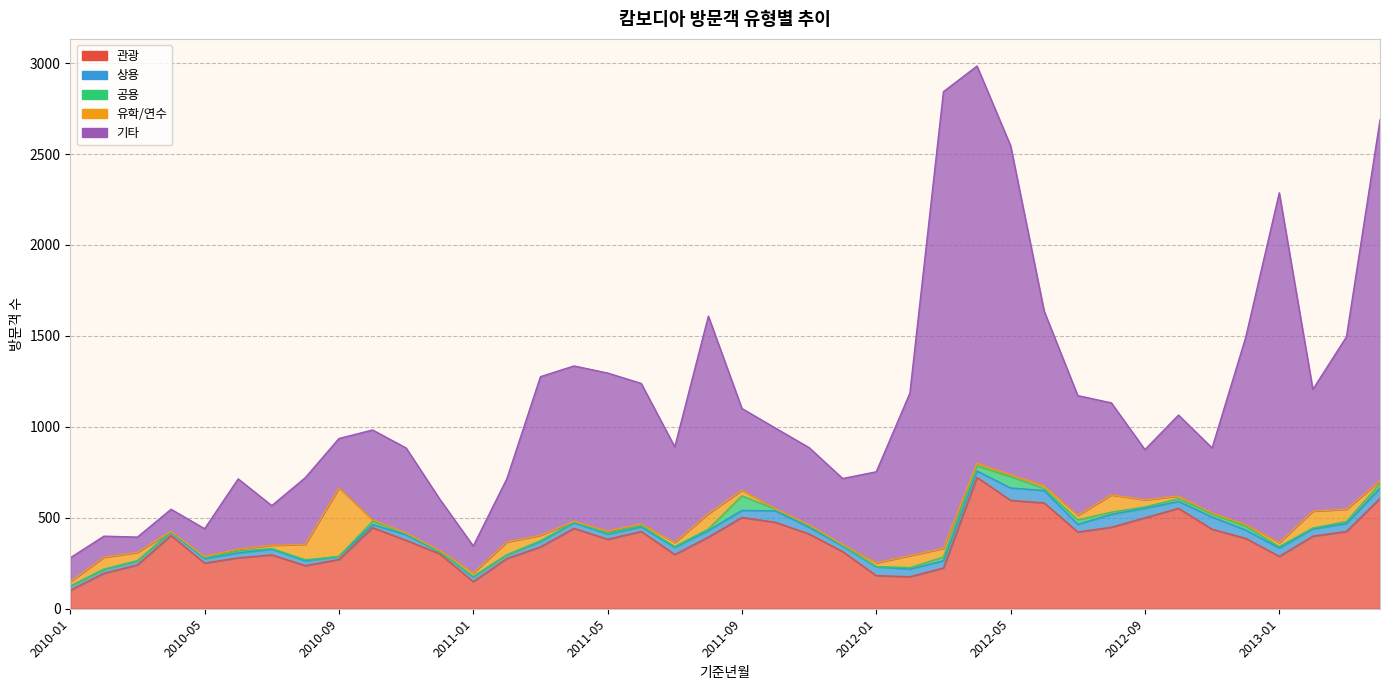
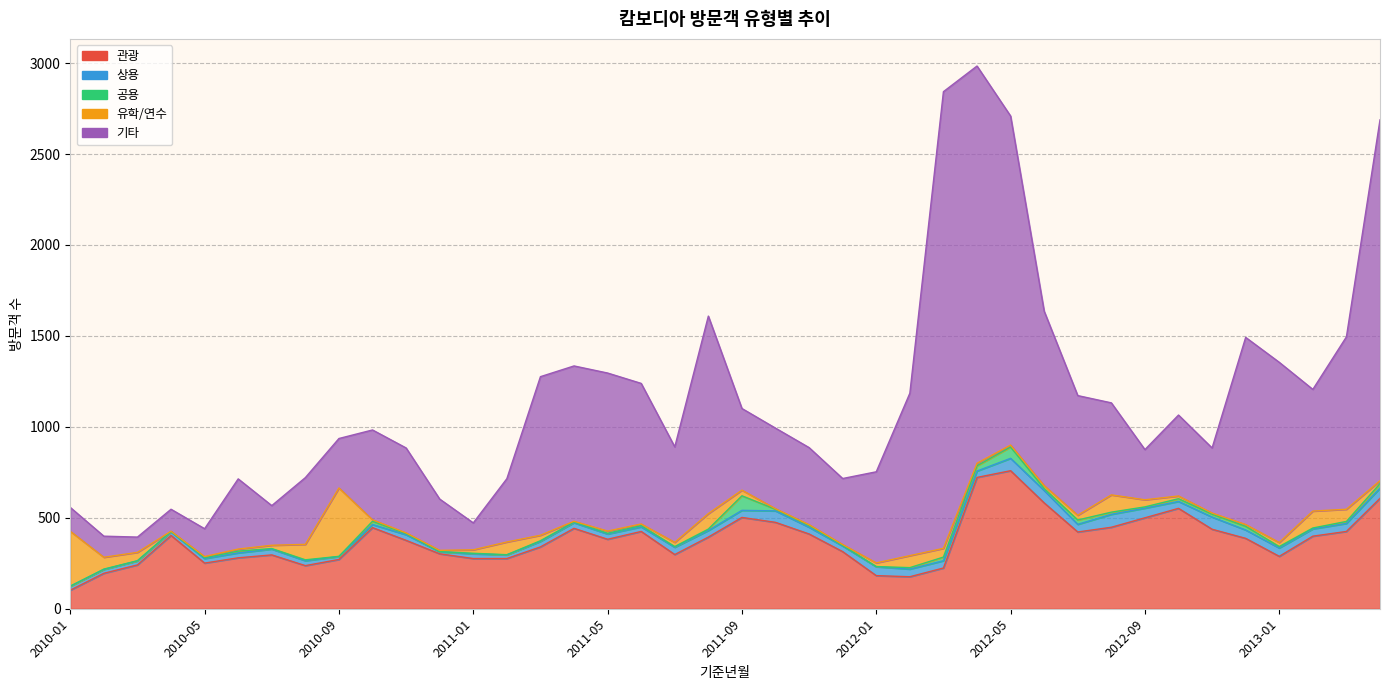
  {
    "관광": {
      "2010-01": 100,
      "2010-05": 250,
      "2010-09": 270,
-     "2011-01": 150,
+     "2011-01": 280,
      "2011-05": 380,
      "2011-09": 500,
      "2012-01": 180,
-     "2012-05": 600,
+     "2012-05": 760,
      "2012-09": 500,
      "2013-01": 290
    },
    "상용": {
      "2011-09": 40,
      "2012-05": 70
    },
    "공용": {
      "2011-09": 80
    },
    "유학/연수": {
-     "2010-01": 30,
+     "2010-01": 300,
      "2010-09": 380,
      "2011-01": 20,
      "2011-09": 30,
      "2012-01": 20,
      "2012-09": 40,
      "2013-01": 20
    },
    "기타": {
      "2010-01": 130,
      "2010-05": 150,
      "2010-09": 270,
      "2011-01": 150,
      "2011-05": 870,
      "2011-09": 450,
      "2012-01": 500,
      "2012-05": 1810,
      "2012-09": 280,
-     "2013-01": 1920
+     "2013-01": 990
    }
  }
